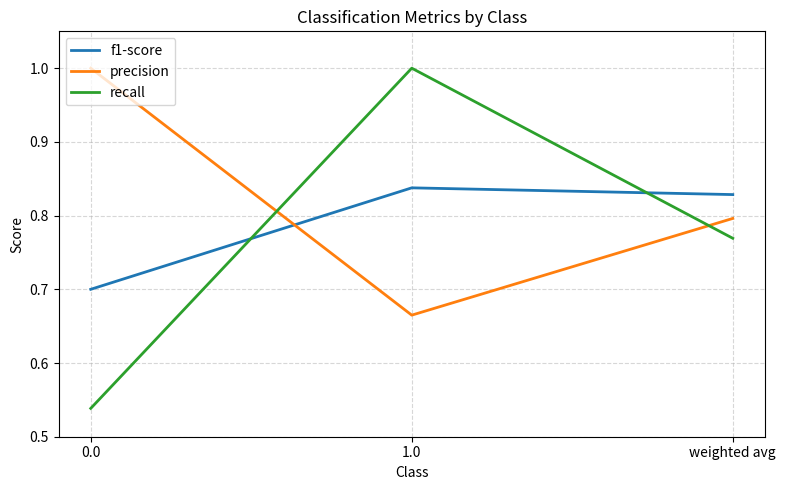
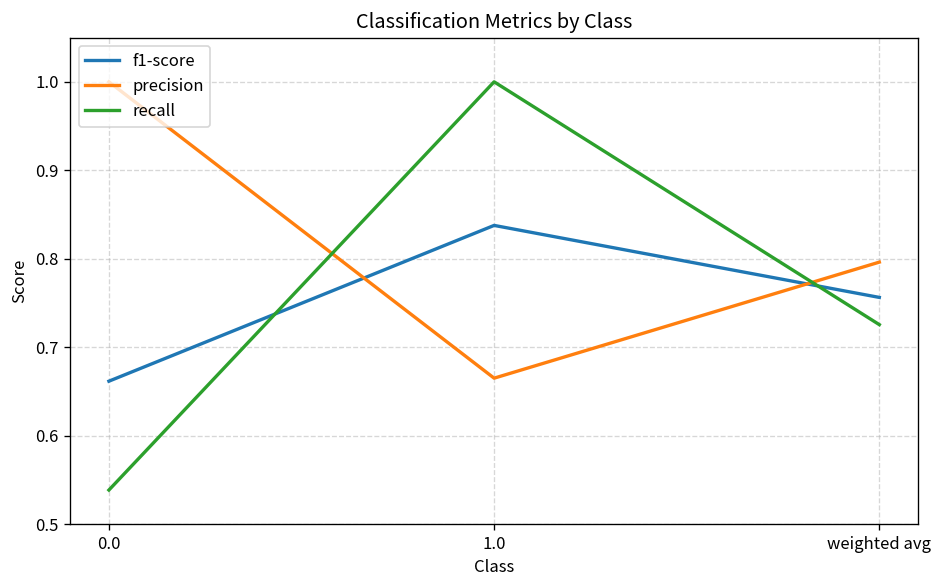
  {
    "f1-score": {
-     "0.0": 0.70,
+     "0.0": 0.66,
      "1.0": 0.84,
-     "weighted avg": 0.83
+     "weighted avg": 0.76
    },
    "precision": {
      "1.0": 0.66,
      "weighted avg": 0.80
    },
    "recall": {
      "0.0": 0.54,
      "1.0": 1.00,
-     "weighted avg": 0.77
+     "weighted avg": 0.73
    }
  }
